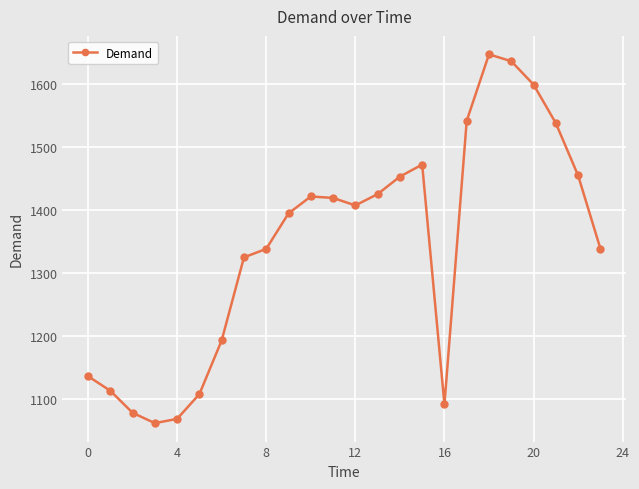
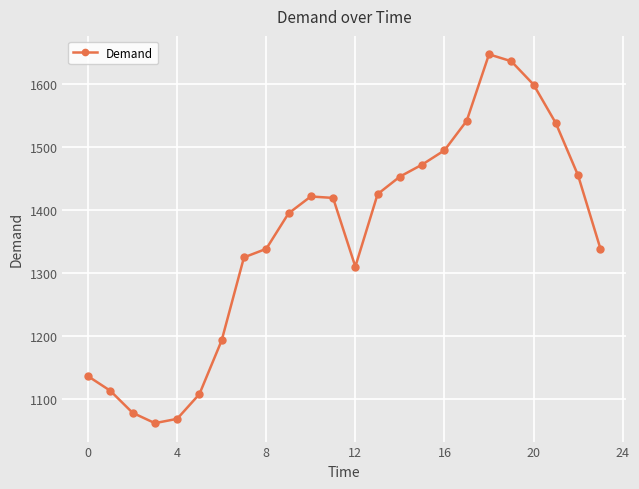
  {
    "0": 1140,
    "4": 1070,
    "8": 1340,
-   "12": 1410,
-   "16": 1090,
+   "12": 1310,
+   "16": 1490,
    "20": 1600
  }
